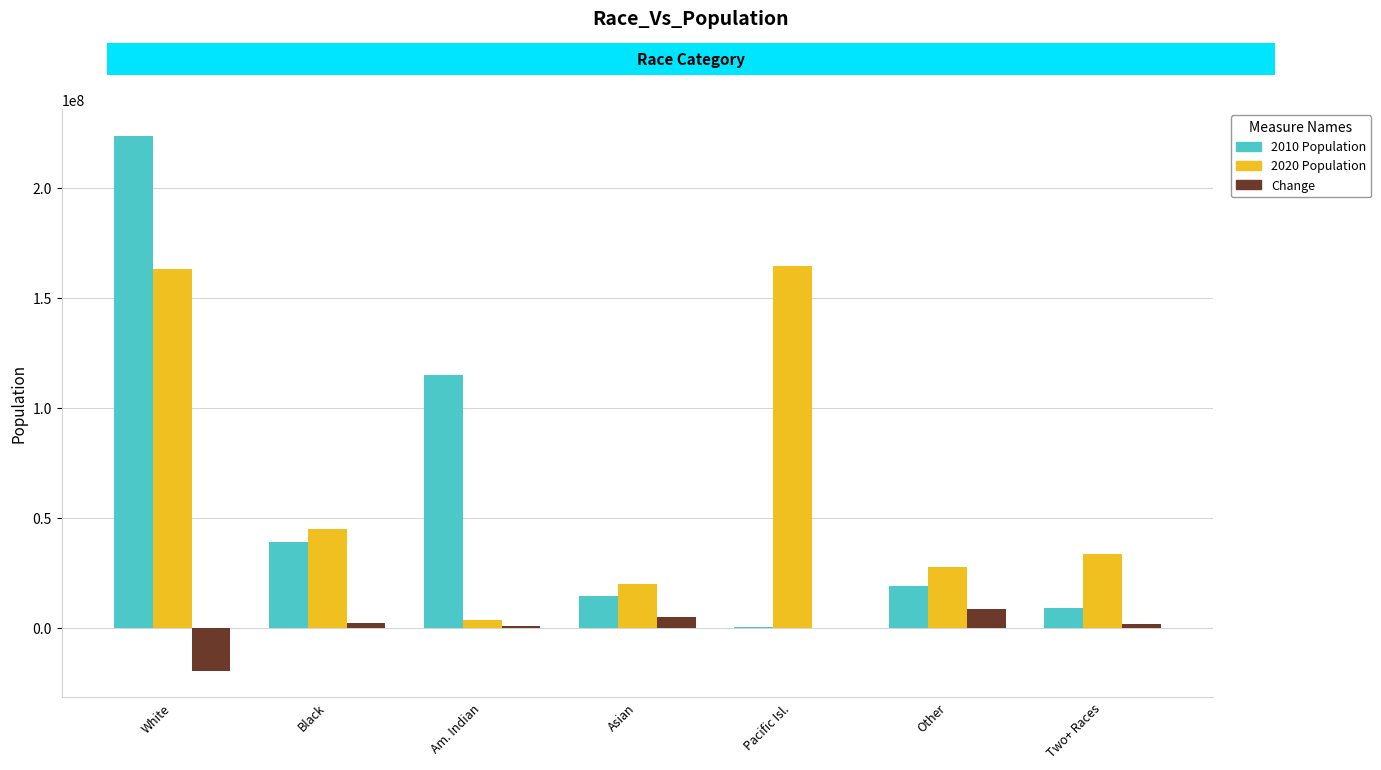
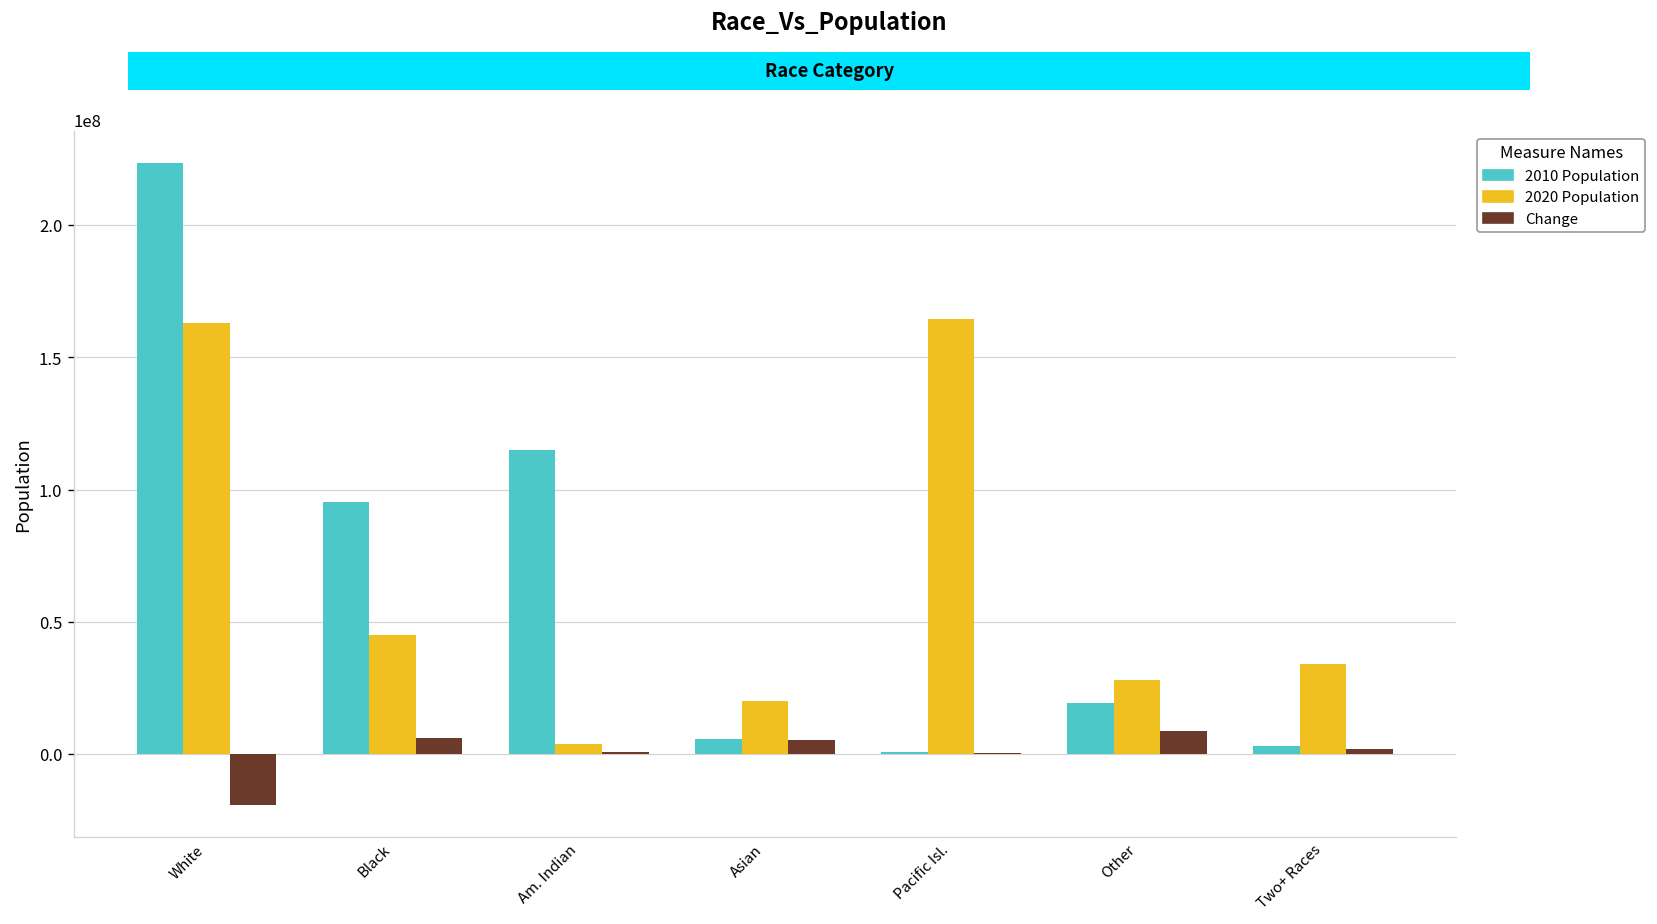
  {
    "2010 Population": {
      "White": 224000000,
-     "Black": 39000000,
+     "Black": 95000000,
      "Am. Indian": 115000000,
-     "Asian": 15000000,
+     "Asian": 6000000,
      "Other": 19000000,
-     "Two+ Races": 9000000
+     "Two+ Races": 3000000
    },
    "2020 Population": {
      "White": 163000000,
      "Black": 45000000,
      "Am. Indian": 4000000,
      "Asian": 20000000,
      "Pacific Isl.": 164000000,
      "Other": 28000000,
      "Two+ Races": 34000000
    },
    "Change": {
      "White": -19000000,
-     "Black": 2000000,
+     "Black": 6000000,
      "Asian": 5000000,
      "Other": 9000000,
      "Two+ Races": 2000000
    }
  }
